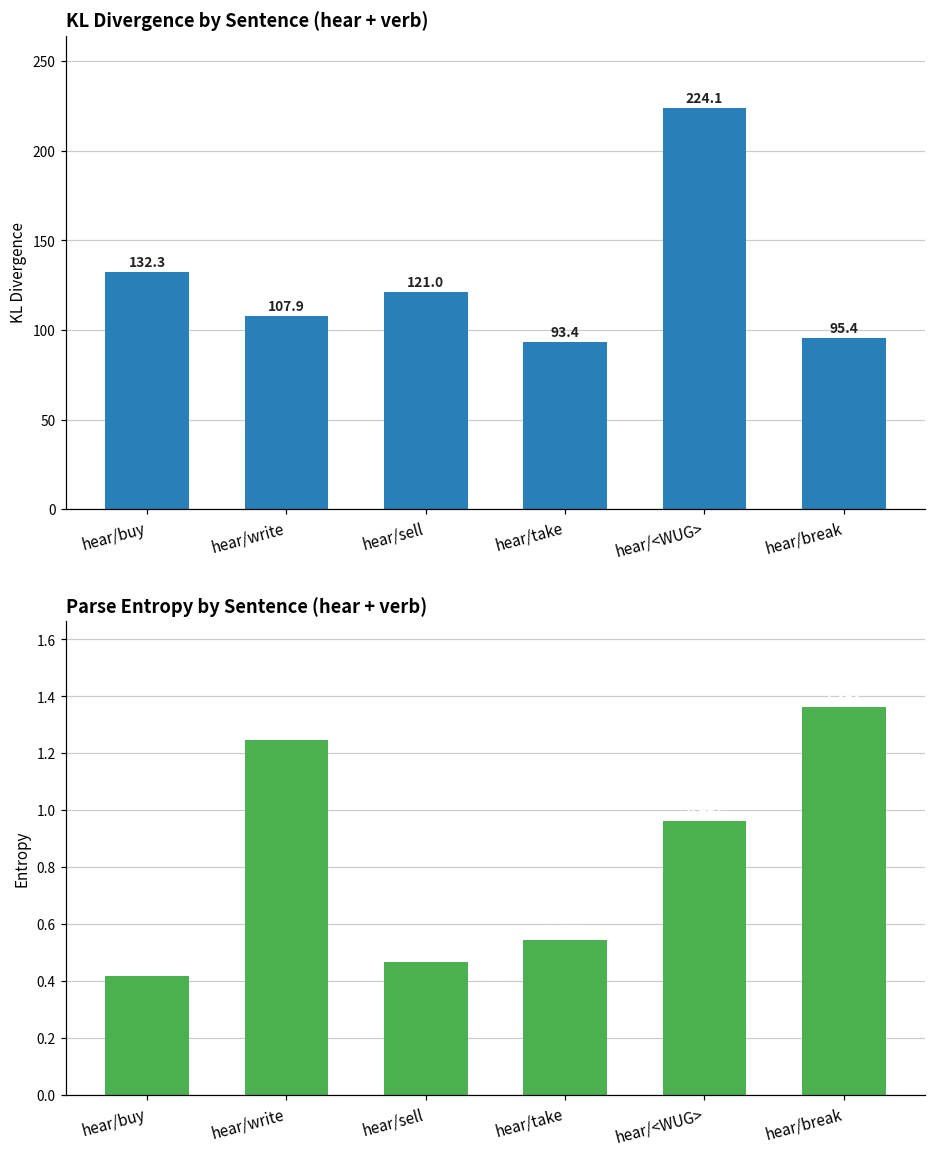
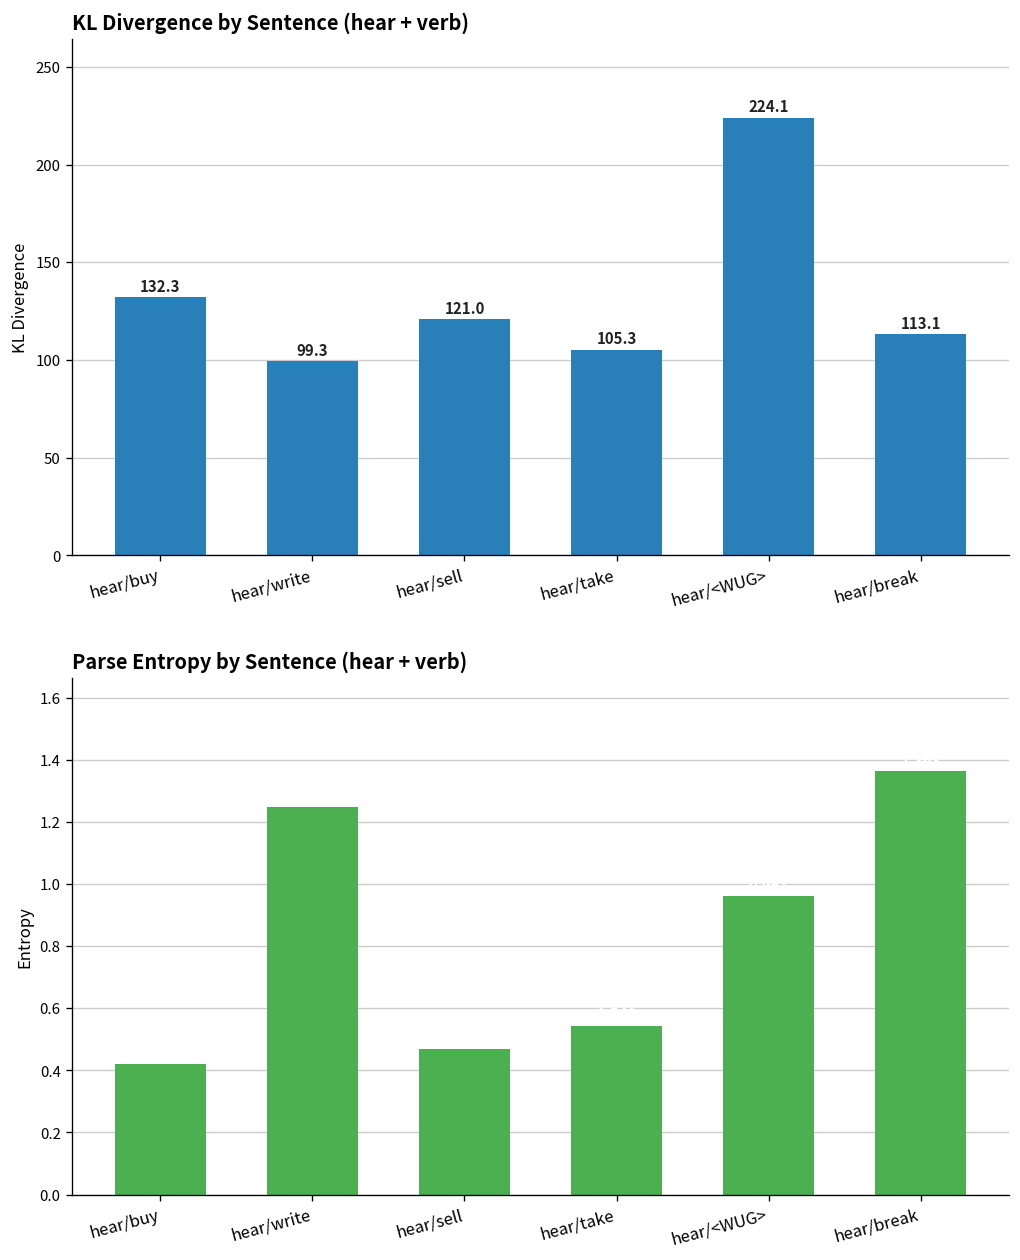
  {
    "KL Divergence by Sentence (hear + verb)": {
      "hear/buy": 132.3,
-     "hear/write": 107.9,
+     "hear/write": 99.3,
      "hear/sell": 121.0,
-     "hear/take": 93.4,
+     "hear/take": 105.3,
      "hear/<WUG>": 224.1,
-     "hear/break": 95.4
+     "hear/break": 113.1
    },
    "Parse Entropy by Sentence (hear + verb)": {
      "hear/buy": 0.42,
      "hear/write": 1.25,
      "hear/sell": 0.47,
      "hear/take": 0.54,
      "hear/<WUG>": 0.96,
      "hear/break": 1.36
    }
  }
